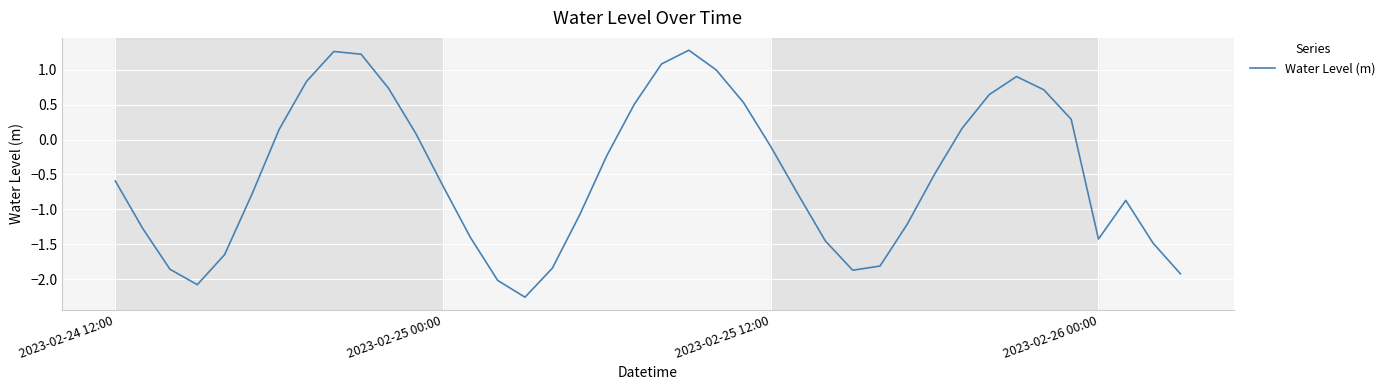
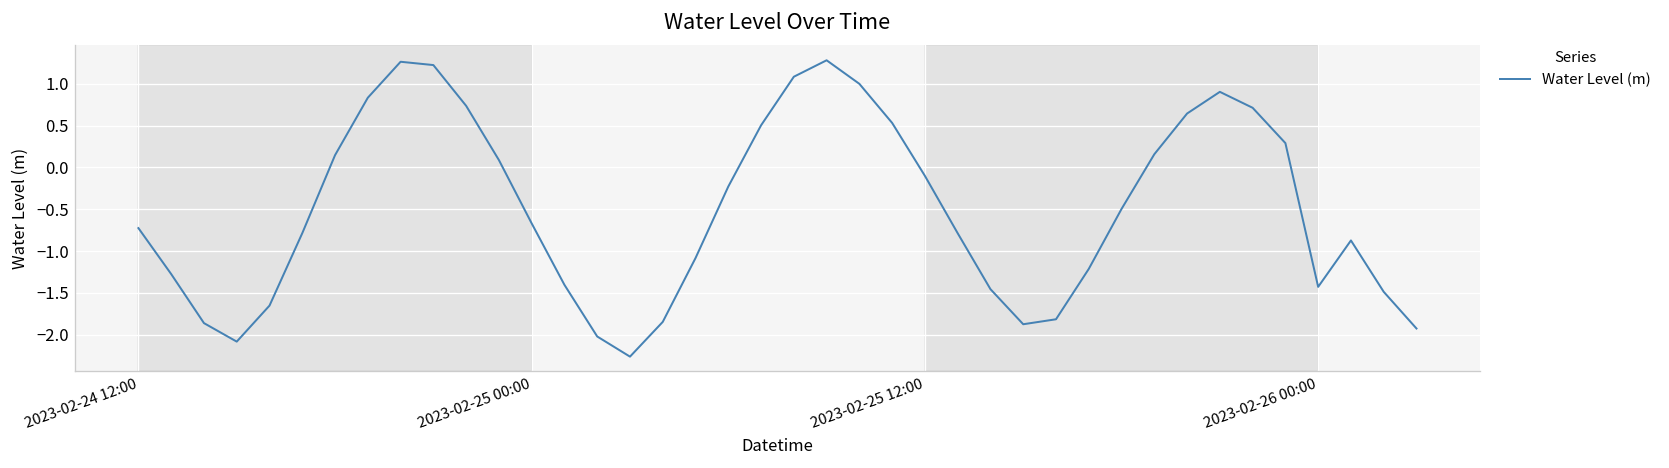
  {
-   "2023-02-24 12:00": -0.6,
+   "2023-02-24 12:00": -0.7,
    "2023-02-25 00:00": -0.7,
    "2023-02-25 12:00": -0.1,
    "2023-02-26 00:00": -1.4
  }
